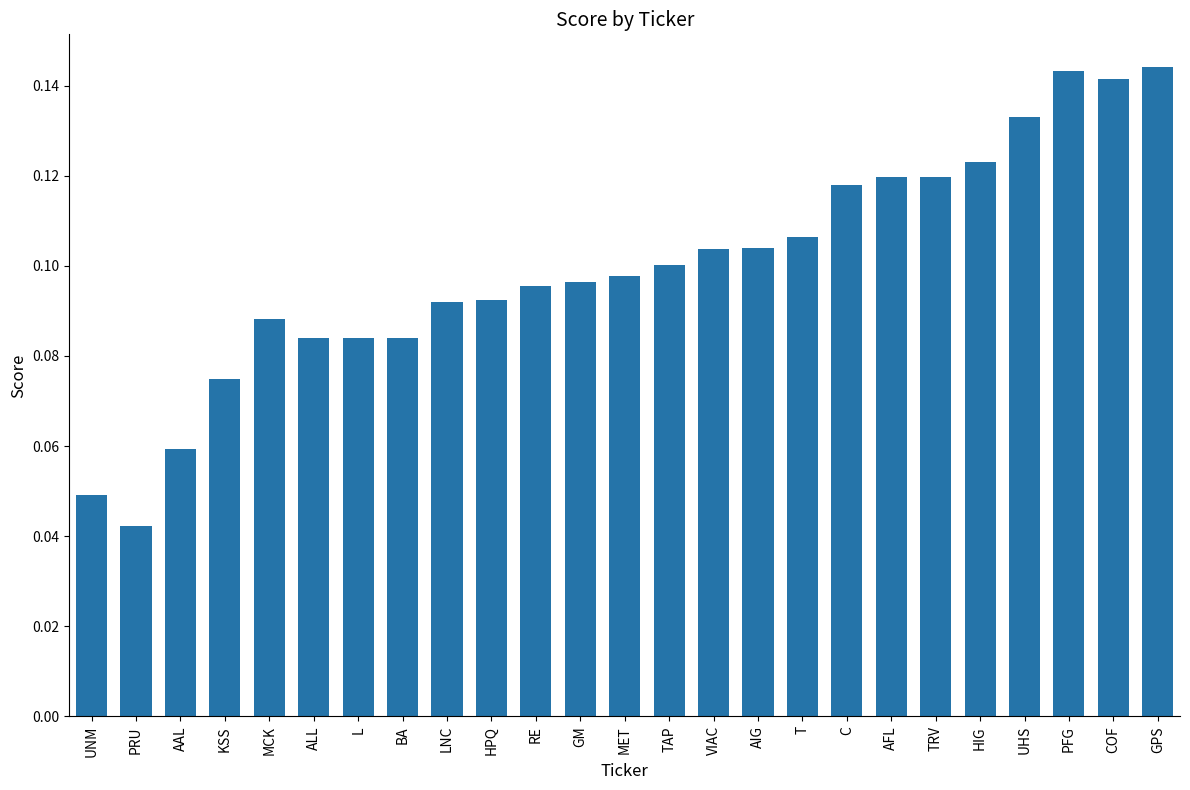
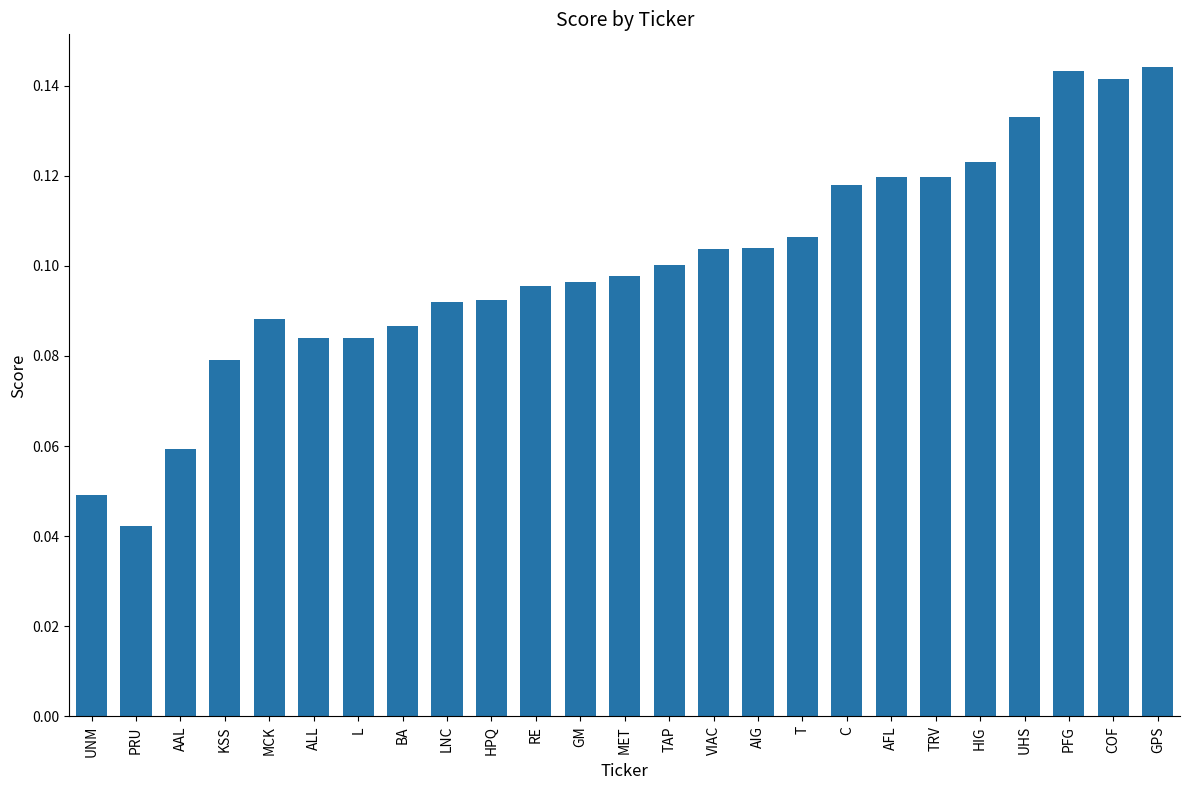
  {
    "UNM": 0.049,
    "PRU": 0.042,
    "AAL": 0.059,
-   "KSS": 0.075,
+   "KSS": 0.079,
    "MCK": 0.088,
    "ALL": 0.084,
    "L": 0.084,
-   "BA": 0.084,
+   "BA": 0.087,
    "LNC": 0.092,
    "HPQ": 0.092,
    "RE": 0.095,
    "GM": 0.096,
    "MET": 0.098,
    "TAP": 0.100,
    "VIAC": 0.104,
    "AIG": 0.104,
    "T": 0.106,
    "C": 0.118,
    "AFL": 0.120,
    "TRV": 0.120,
    "HIG": 0.123,
    "UHS": 0.133,
    "PFG": 0.143,
    "COF": 0.142,
    "GPS": 0.144
  }
